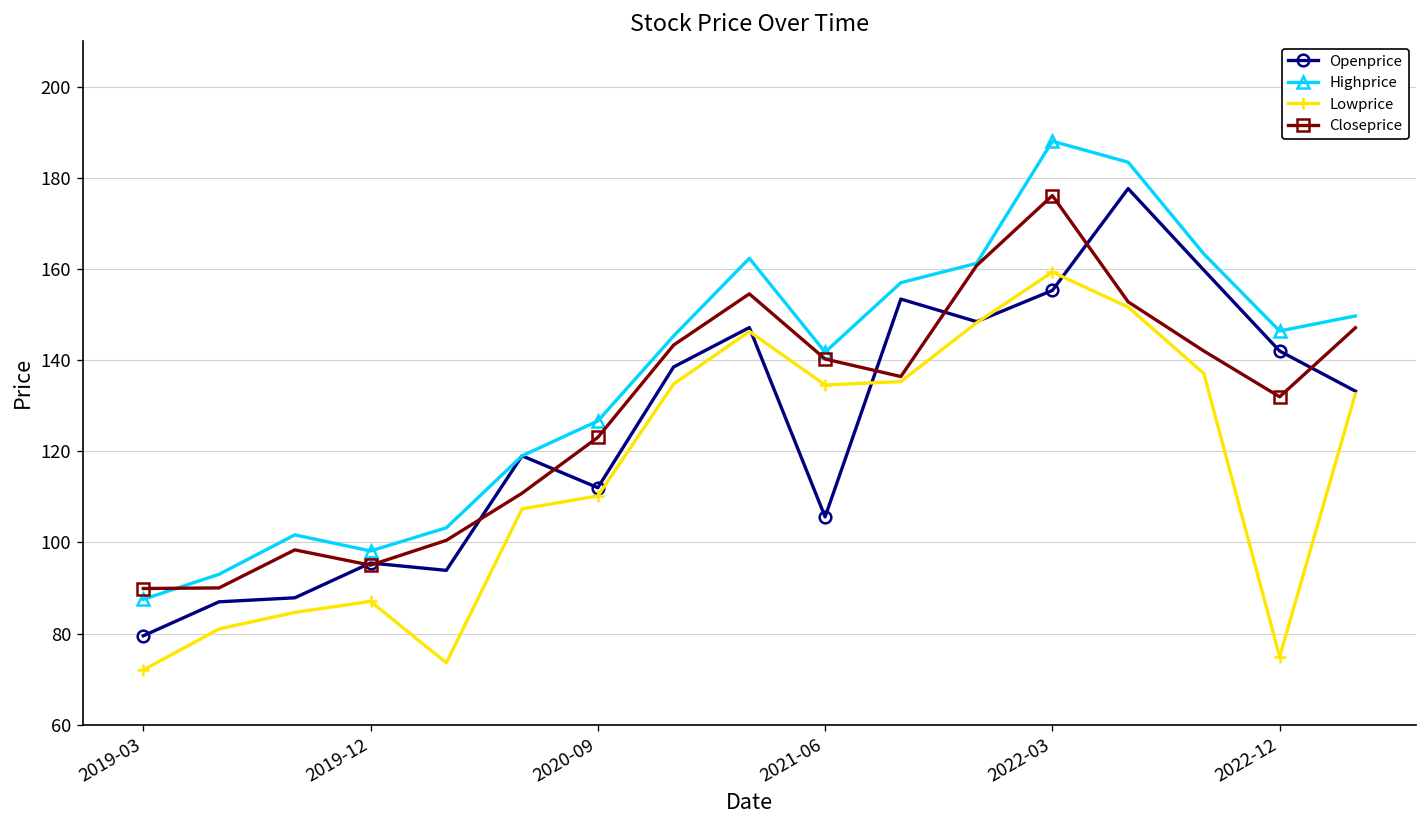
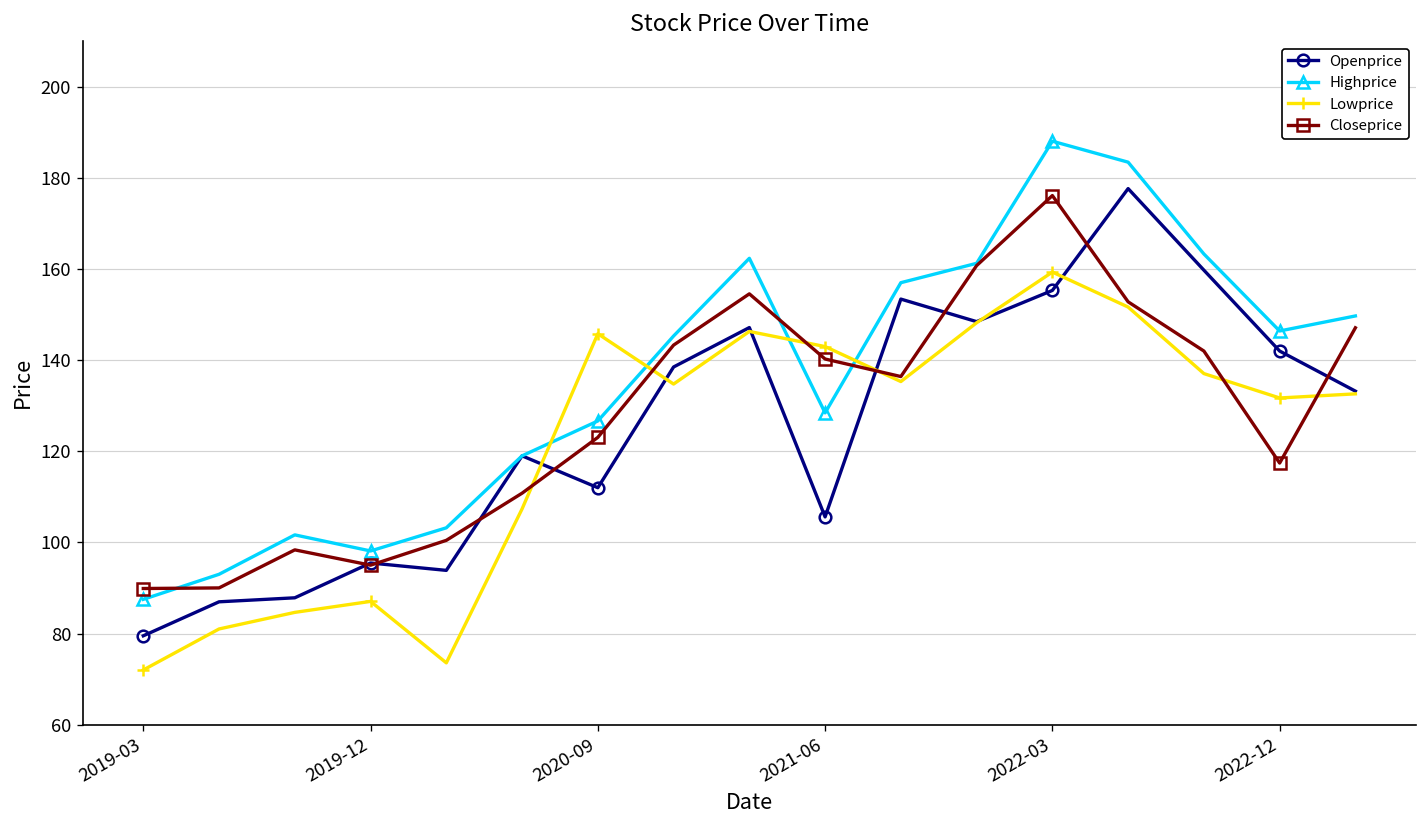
  {
    "Openprice": {
      "2019-03": 80,
      "2020-09": 112,
      "2021-06": 106,
      "2022-03": 155,
      "2022-12": 142
    },
    "Highprice": {
      "2019-03": 88,
      "2019-12": 98,
      "2020-09": 127,
-     "2021-06": 142,
+     "2021-06": 128,
      "2022-03": 188,
      "2022-12": 146
    },
    "Lowprice": {
      "2019-03": 72,
      "2019-12": 87,
-     "2020-09": 110,
-     "2021-06": 135,
+     "2020-09": 146,
+     "2021-06": 143,
      "2022-03": 159,
-     "2022-12": 75
+     "2022-12": 132
    },
    "Closeprice": {
      "2019-03": 90,
      "2020-09": 123,
      "2021-06": 140,
      "2022-03": 176,
-     "2022-12": 132
+     "2022-12": 117
    }
  }
